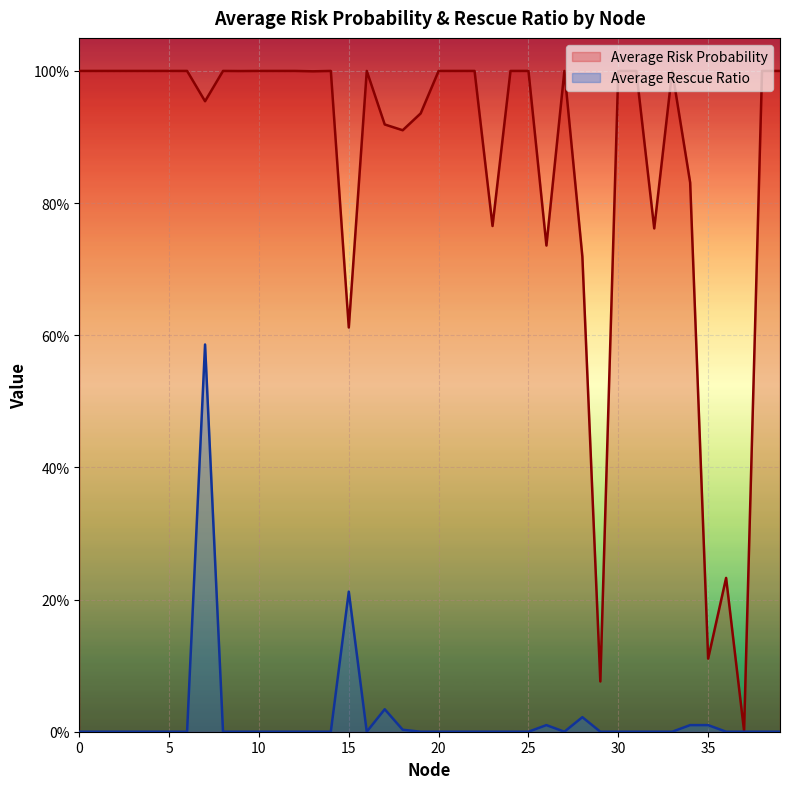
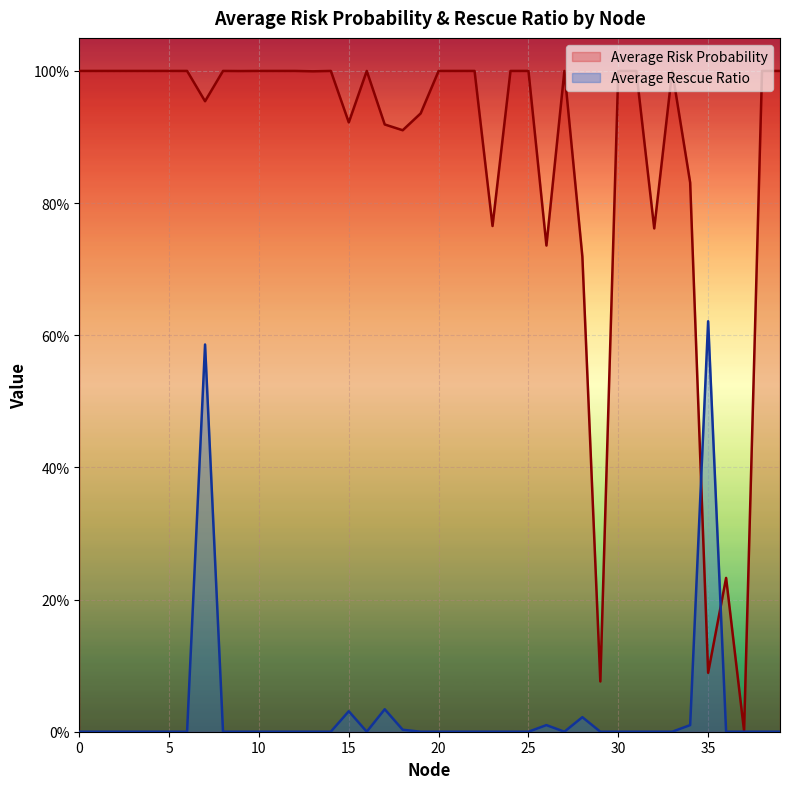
  {
    "Average Risk Probability": {
      "0": "100%",
      "5": "100%",
      "10": "100%",
-     "15": "61%",
+     "15": "92%",
      "20": "100%",
      "25": "100%",
-     "35": "11%"
+     "35": "9%"
    },
    "Average Rescue Ratio": {
      "0": "0%",
      "5": "0%",
      "10": "0%",
-     "15": "21%",
+     "15": "3%",
      "20": "0%",
      "25": "0%",
      "30": "0%",
-     "35": "1%"
+     "35": "62%"
    }
  }
